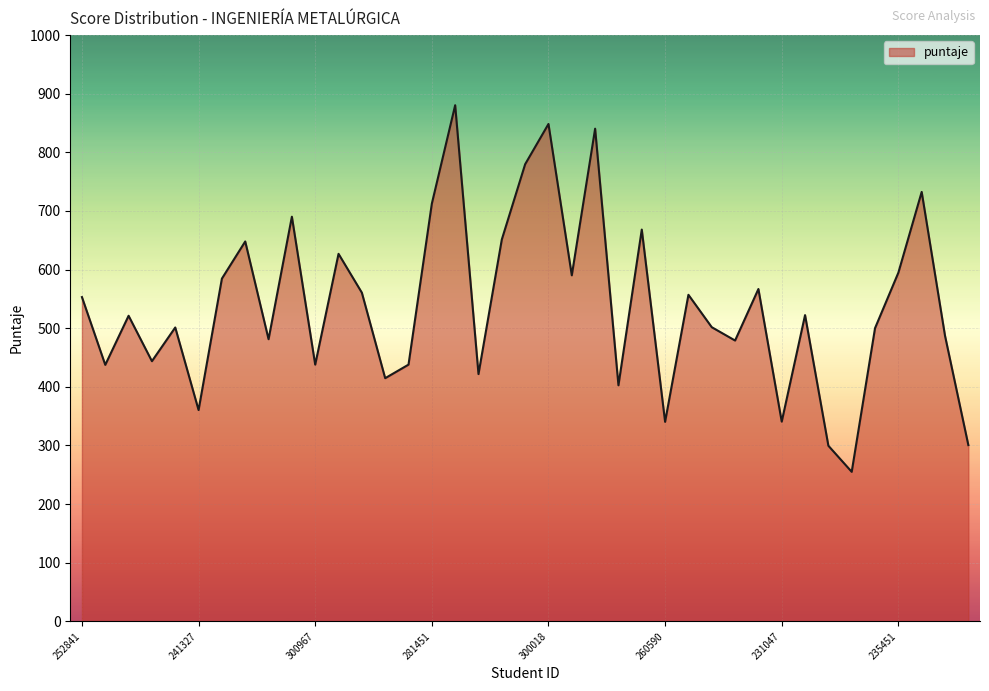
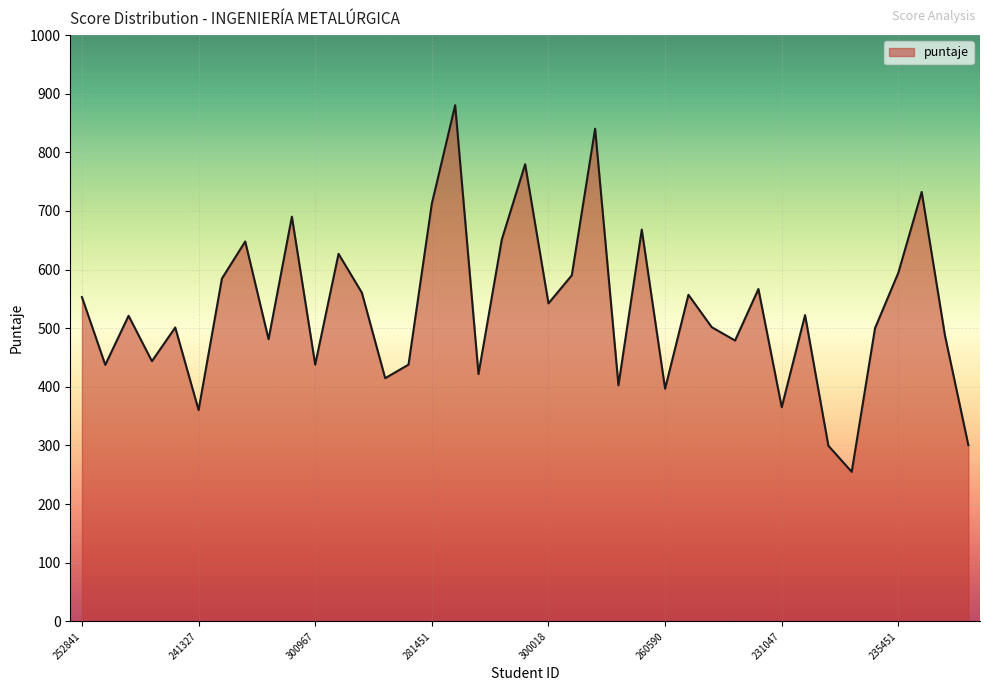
  {
    "252841": 550,
    "241327": 360,
    "300967": 440,
    "281451": 710,
-   "300018": 850,
-   "260590": 340,
-   "231047": 340,
+   "300018": 540,
+   "260590": 400,
+   "231047": 370,
    "235451": 590
  }
